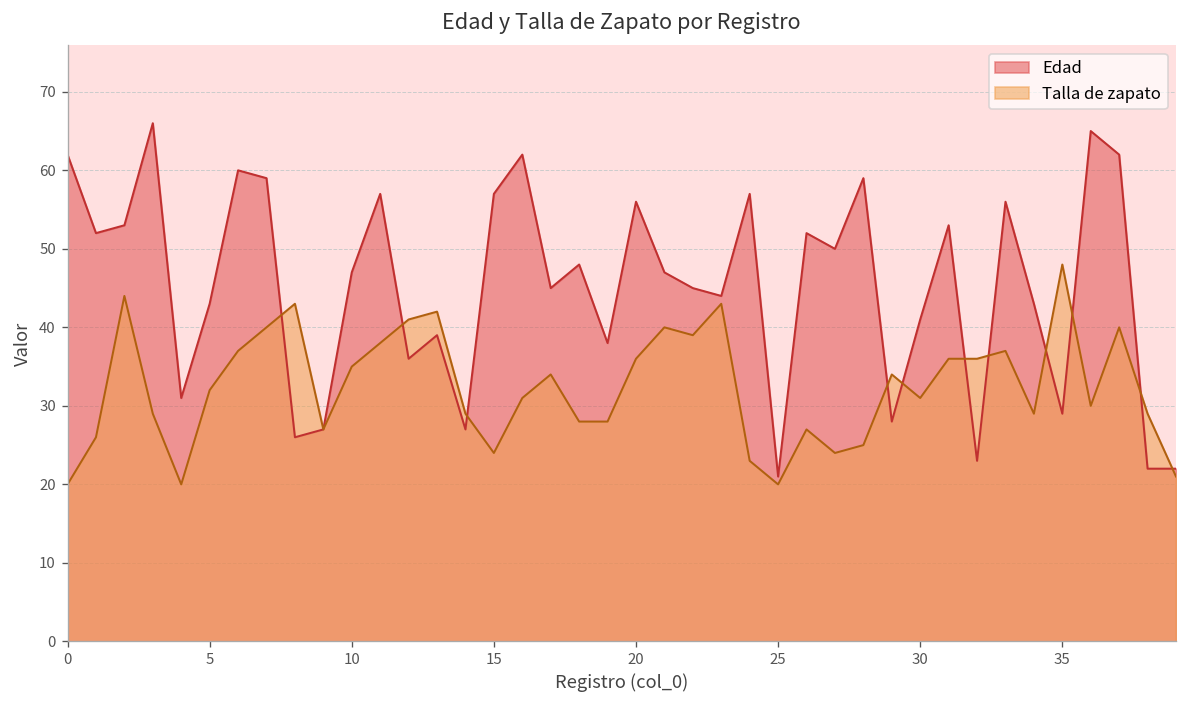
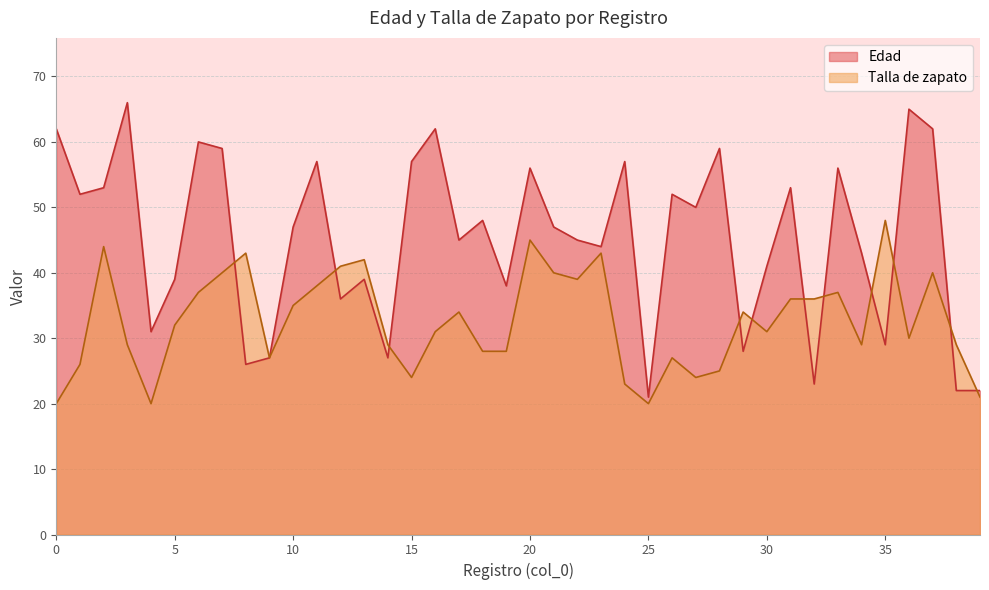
  {
    "Edad": {
      "0": 62,
-     "5": 43,
+     "5": 39,
      "10": 47,
      "15": 57,
      "20": 56,
      "25": 21,
      "30": 41,
      "35": 29
    },
    "Talla de zapato": {
      "0": 20,
      "5": 32,
      "10": 35,
      "15": 24,
-     "20": 36,
+     "20": 45,
      "25": 20,
      "30": 31,
      "35": 48
    }
  }
